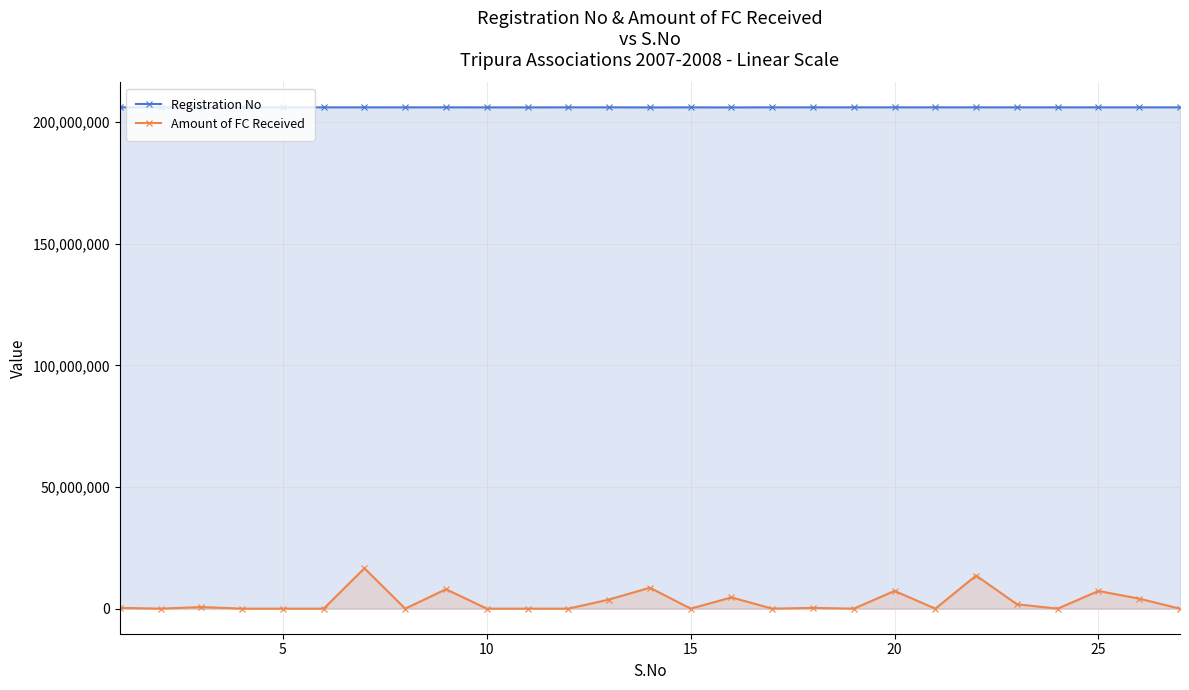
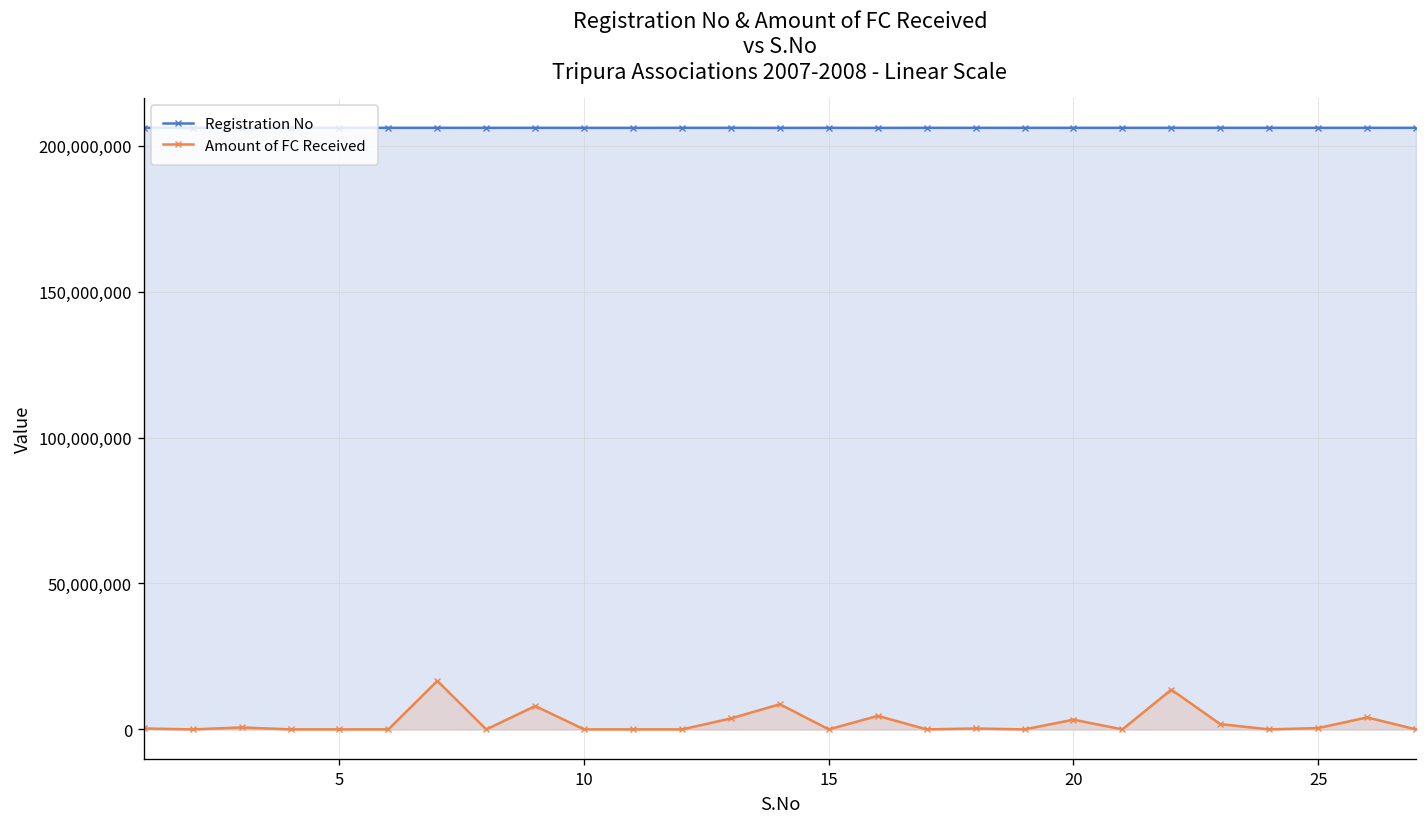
  {
    "Registration No": {
      "10": "206,000,000",
      "15": "206,000,000",
      "20": "206,000,000",
      "25": "206,000,000"
    },
    "Amount of FC Received": {
      "5": "0",
      "10": "0",
      "15": "0",
-     "20": "7,000,000",
-     "25": "7,000,000"
+     "20": "3,000,000",
+     "25": "0"
    }
  }
